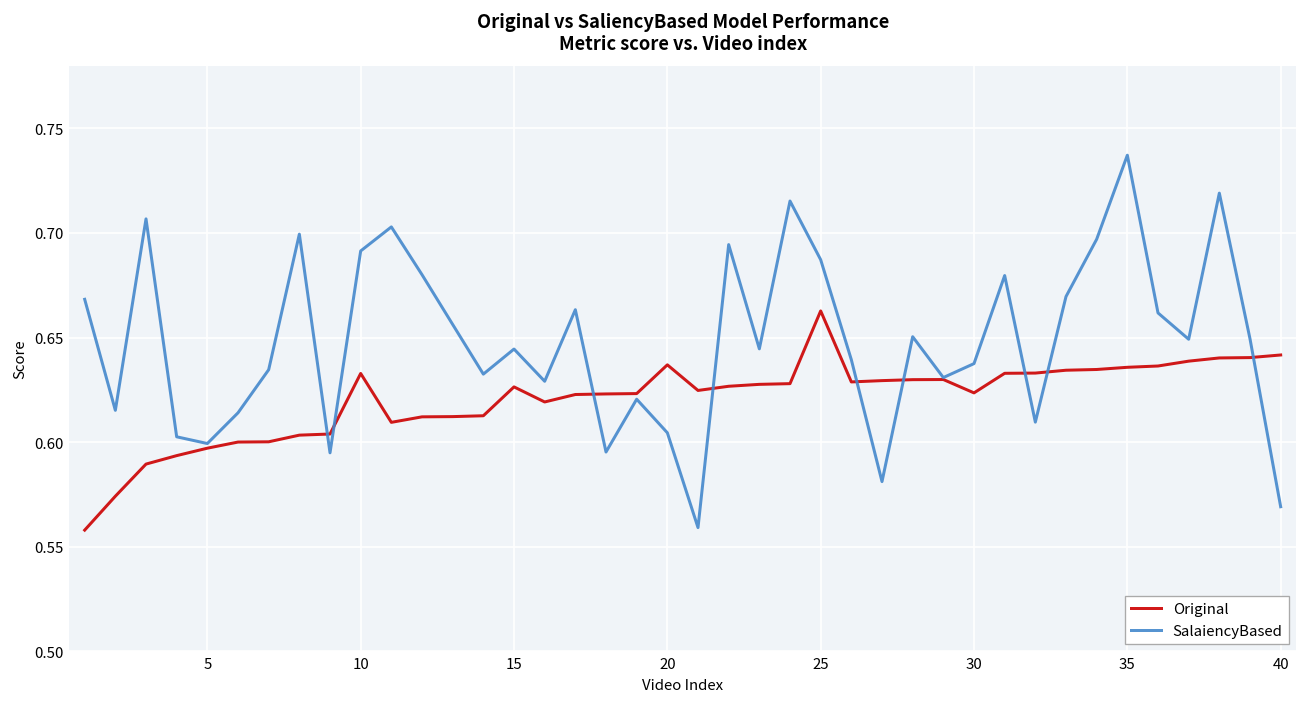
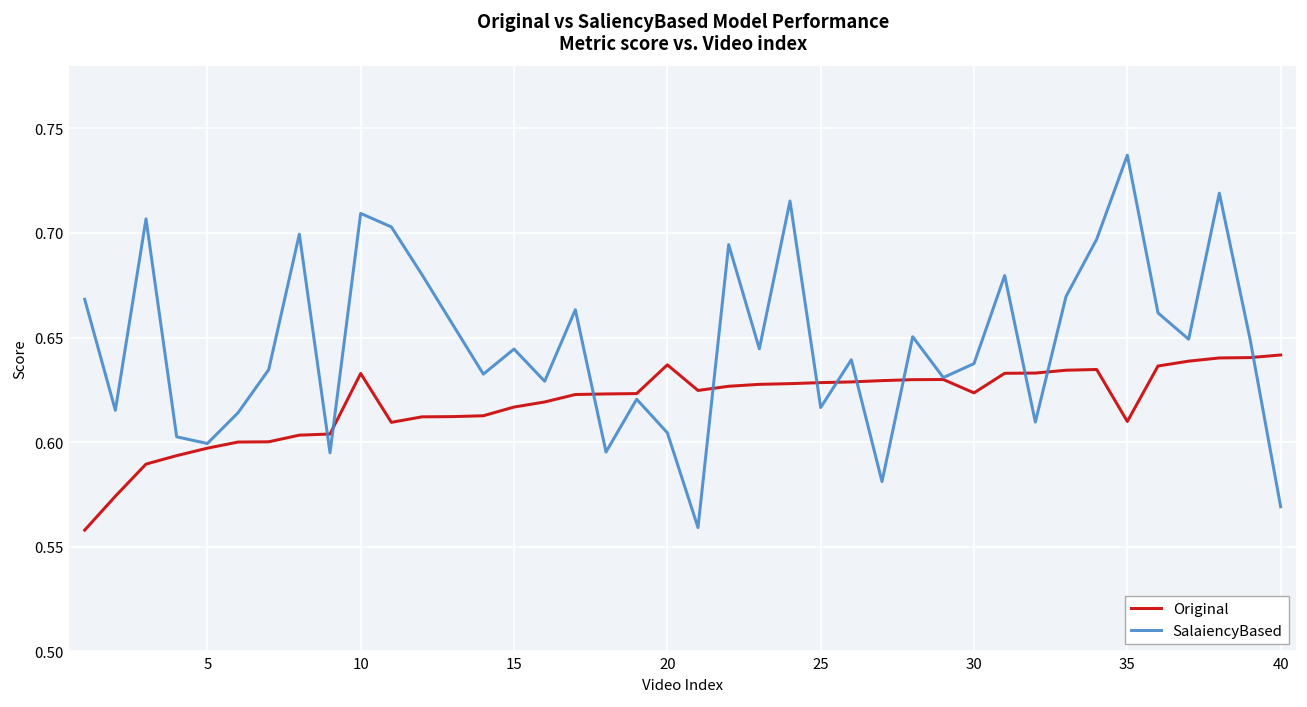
  {
    "Original": {
      "5": 0.597,
      "10": 0.633,
-     "15": 0.626,
+     "15": 0.617,
      "20": 0.637,
-     "25": 0.663,
+     "25": 0.628,
      "30": 0.624,
-     "35": 0.636,
+     "35": 0.610,
      "40": 0.642
    },
    "SalaiencyBased": {
      "5": 0.599,
-     "10": 0.691,
+     "10": 0.709,
      "15": 0.644,
      "20": 0.604,
-     "25": 0.687,
+     "25": 0.617,
      "30": 0.638,
      "35": 0.737,
      "40": 0.569
    }
  }
